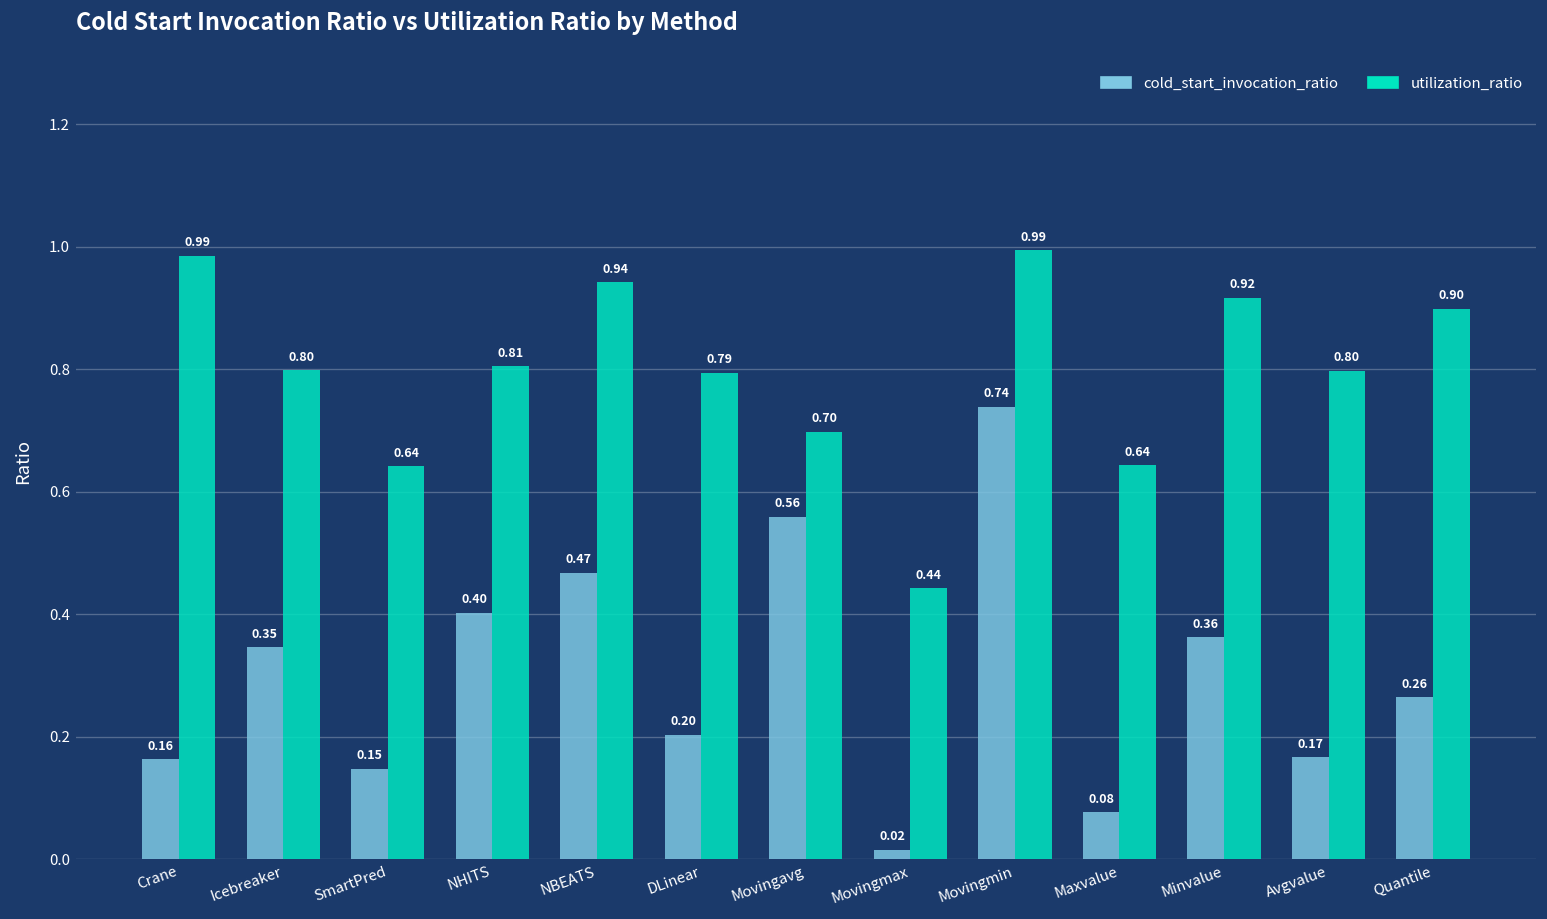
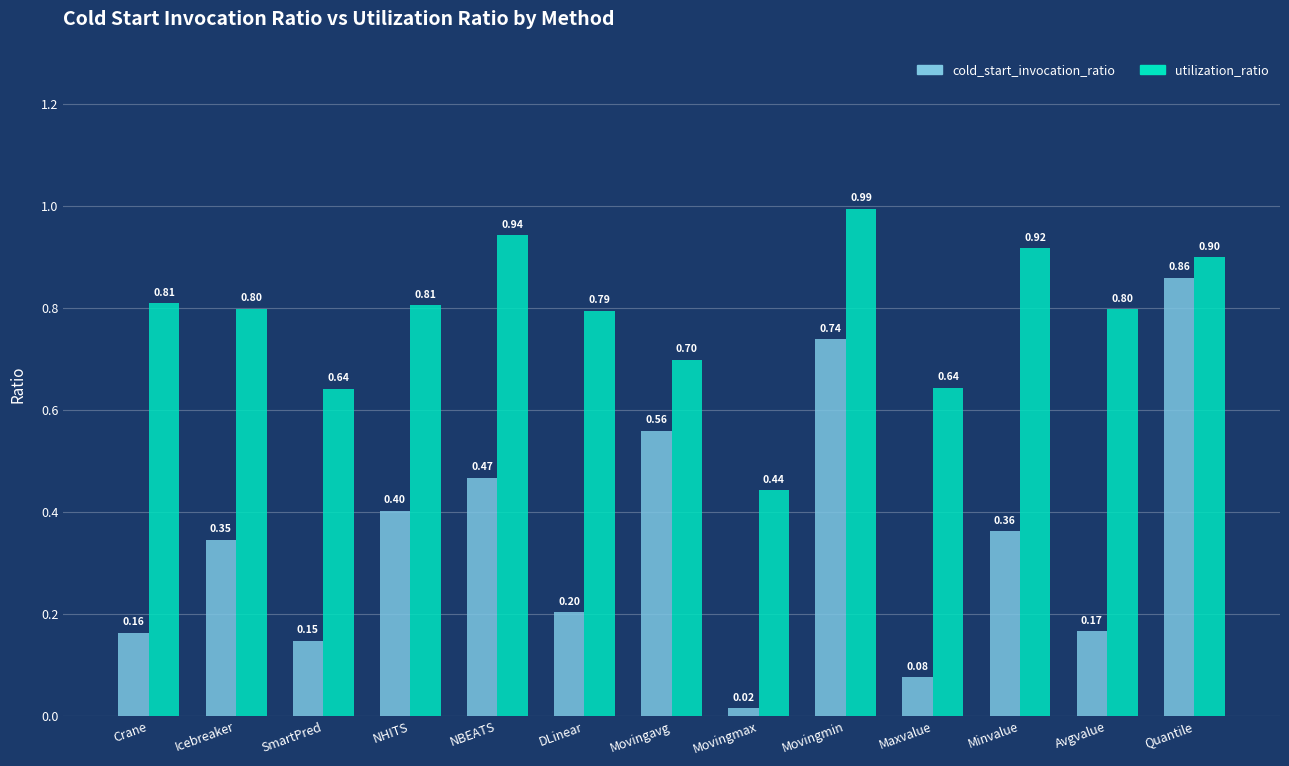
  {
    "cold_start_invocation_ratio": {
      "Crane": 0.16,
      "Icebreaker": 0.35,
      "SmartPred": 0.15,
      "NHITS": 0.40,
      "NBEATS": 0.47,
      "DLinear": 0.20,
      "Movingavg": 0.56,
      "Movingmax": 0.02,
      "Movingmin": 0.74,
      "Maxvalue": 0.08,
      "Minvalue": 0.36,
      "Avgvalue": 0.17,
-     "Quantile": 0.26
+     "Quantile": 0.86
    },
    "utilization_ratio": {
-     "Crane": 0.99,
+     "Crane": 0.81,
      "Icebreaker": 0.80,
      "SmartPred": 0.64,
      "NHITS": 0.81,
      "NBEATS": 0.94,
      "DLinear": 0.79,
      "Movingavg": 0.70,
      "Movingmax": 0.44,
      "Movingmin": 0.99,
      "Maxvalue": 0.64,
      "Minvalue": 0.92,
      "Avgvalue": 0.80,
      "Quantile": 0.90
    }
  }
